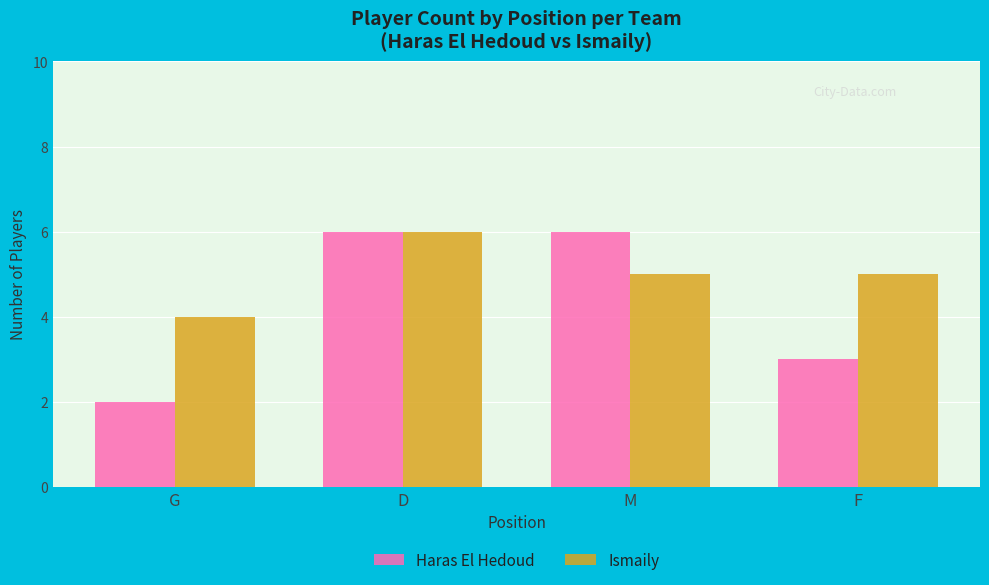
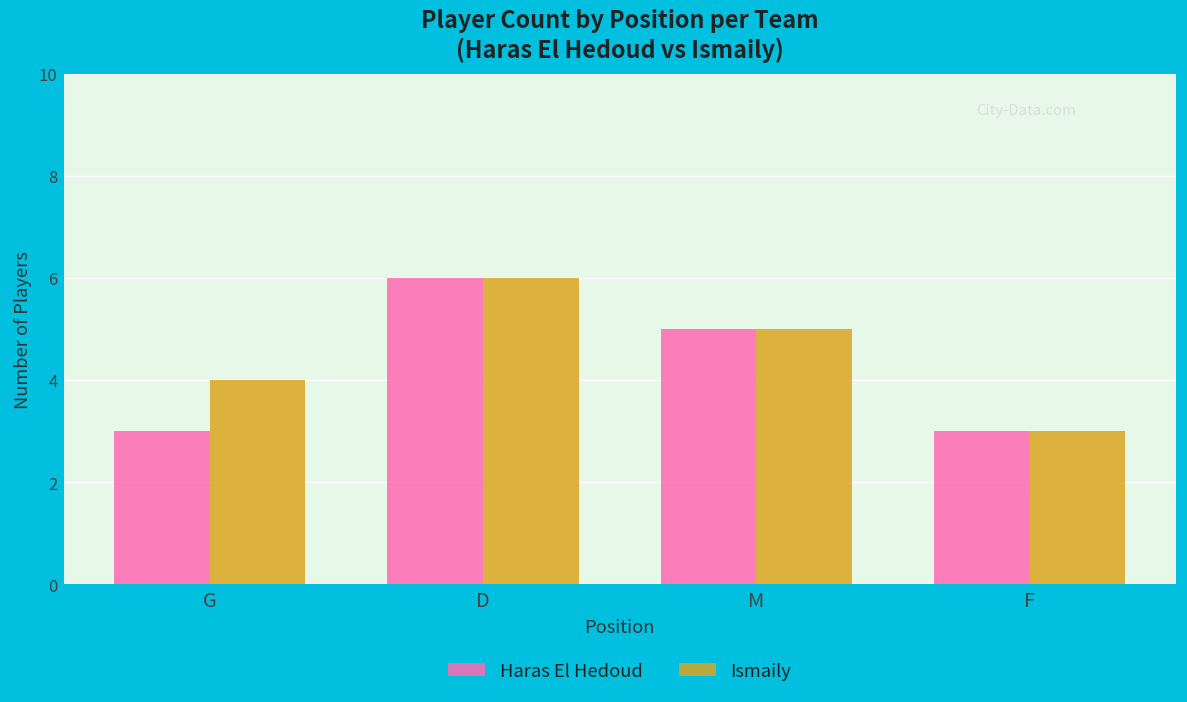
  {
    "Haras El Hedoud": {
-     "G": 2,
+     "G": 3,
      "D": 6,
-     "M": 6,
+     "M": 5,
      "F": 3
    },
    "Ismaily": {
      "G": 4,
      "D": 6,
      "M": 5,
-     "F": 5
+     "F": 3
    }
  }
